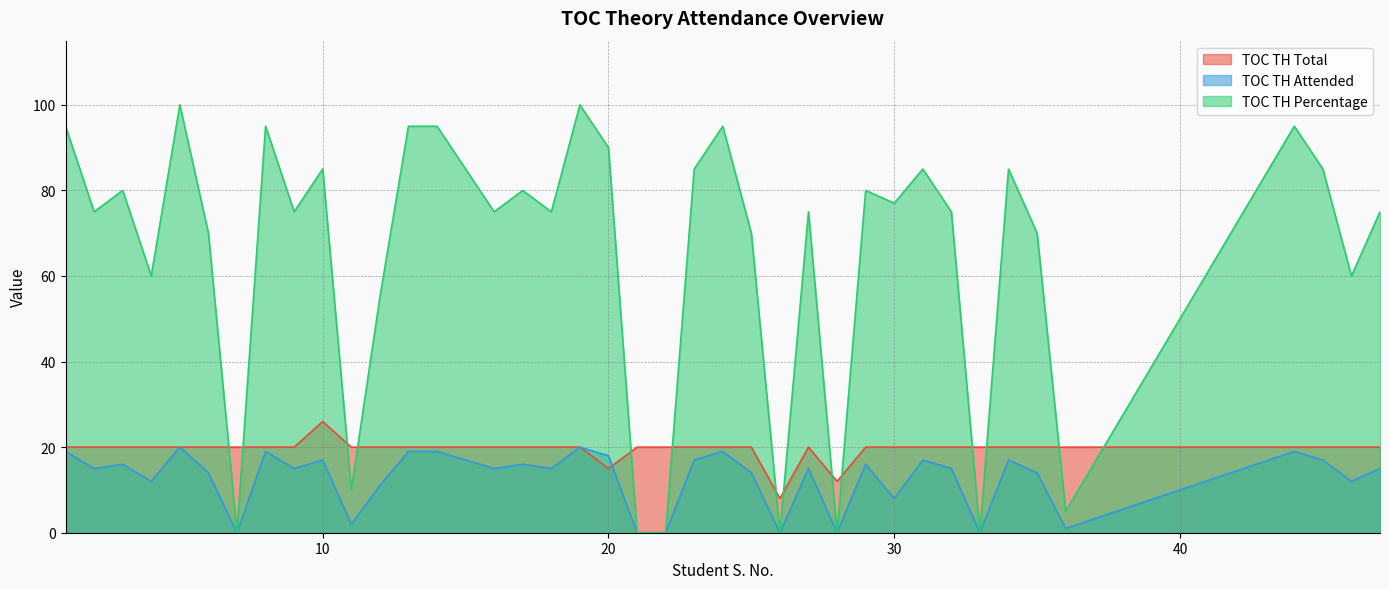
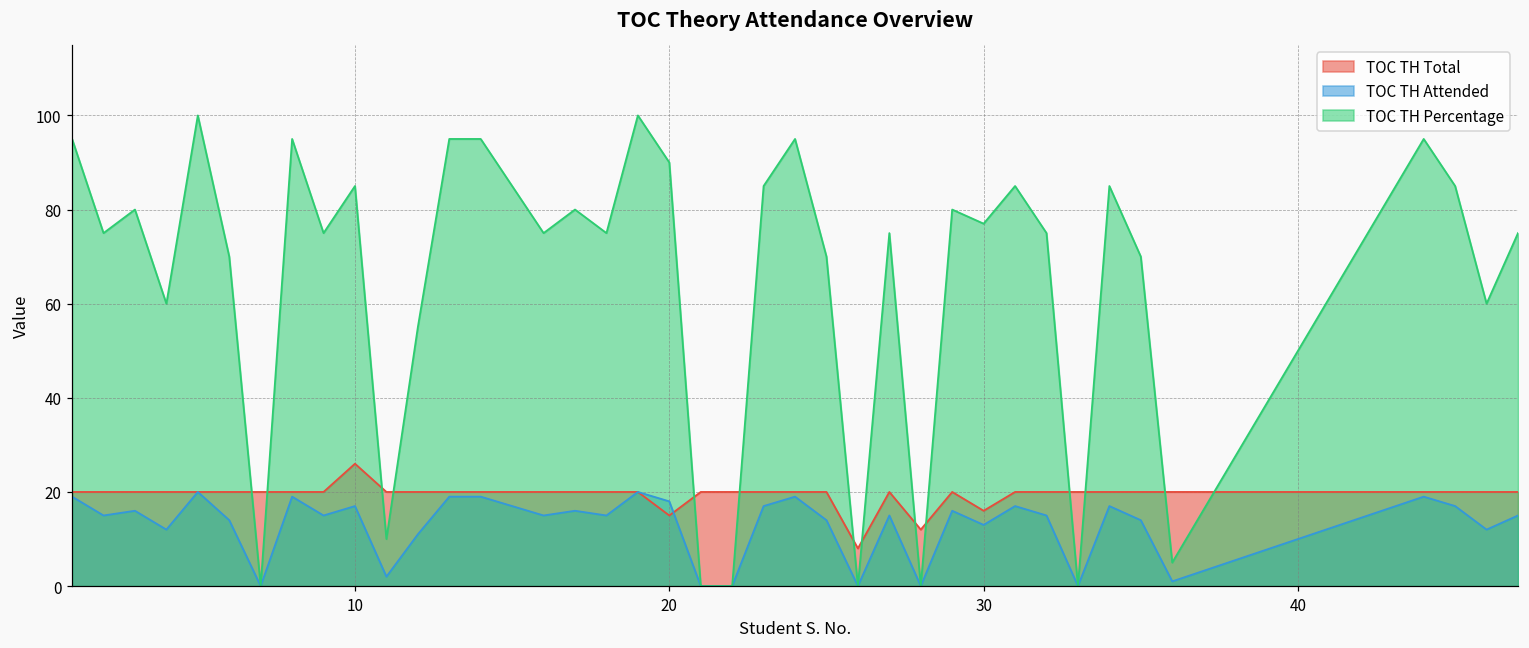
  {
    "TOC TH Total": {
      "10": 26,
      "20": 15,
-     "30": 20
+     "30": 16
    },
    "TOC TH Attended": {
      "10": 17,
      "20": 18,
-     "30": 8
+     "30": 13
    },
    "TOC TH Percentage": {
      "10": 85,
      "20": 90,
      "30": 77
    }
  }
